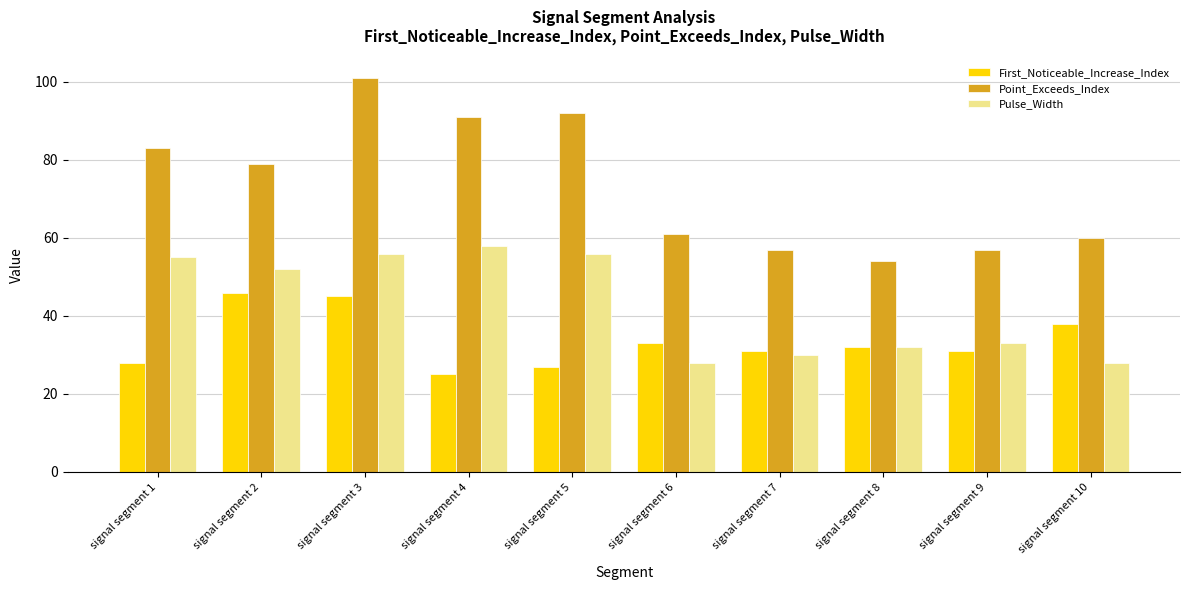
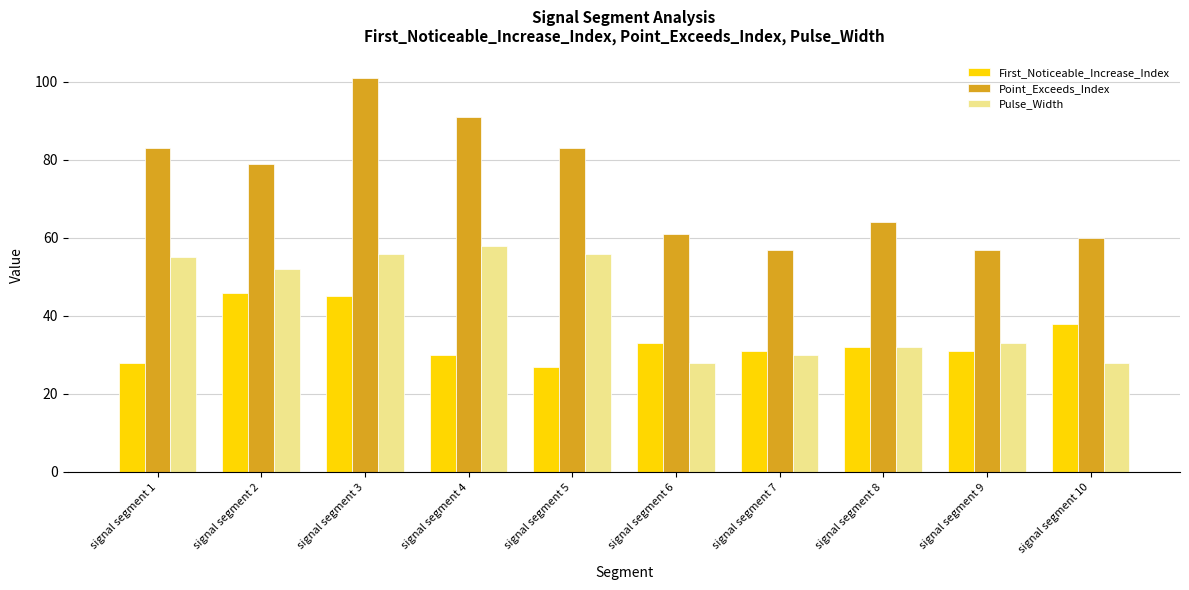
  {
    "First_Noticeable_Increase_Index": {
      "signal segment 1": 28,
      "signal segment 2": 46,
      "signal segment 3": 45,
-     "signal segment 4": 25,
+     "signal segment 4": 30,
      "signal segment 5": 27,
      "signal segment 6": 33,
      "signal segment 7": 31,
      "signal segment 8": 32,
      "signal segment 9": 31,
      "signal segment 10": 38
    },
    "Point_Exceeds_Index": {
      "signal segment 1": 83,
      "signal segment 2": 79,
      "signal segment 3": 101,
      "signal segment 4": 91,
-     "signal segment 5": 92,
+     "signal segment 5": 83,
      "signal segment 6": 61,
      "signal segment 7": 57,
-     "signal segment 8": 54,
+     "signal segment 8": 64,
      "signal segment 9": 57,
      "signal segment 10": 60
    },
    "Pulse_Width": {
      "signal segment 1": 55,
      "signal segment 2": 52,
      "signal segment 3": 56,
      "signal segment 4": 58,
      "signal segment 5": 56,
      "signal segment 6": 28,
      "signal segment 7": 30,
      "signal segment 8": 32,
      "signal segment 9": 33,
      "signal segment 10": 28
    }
  }
